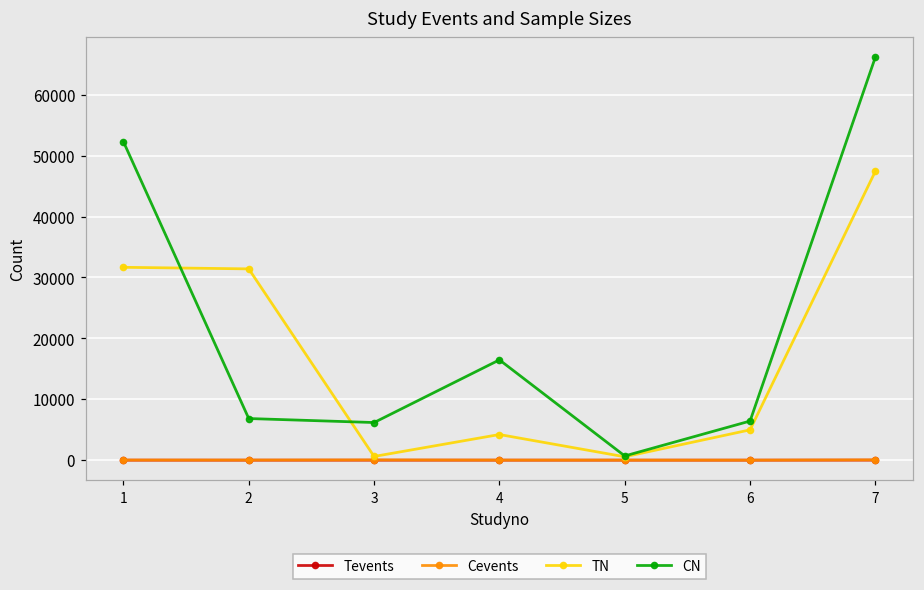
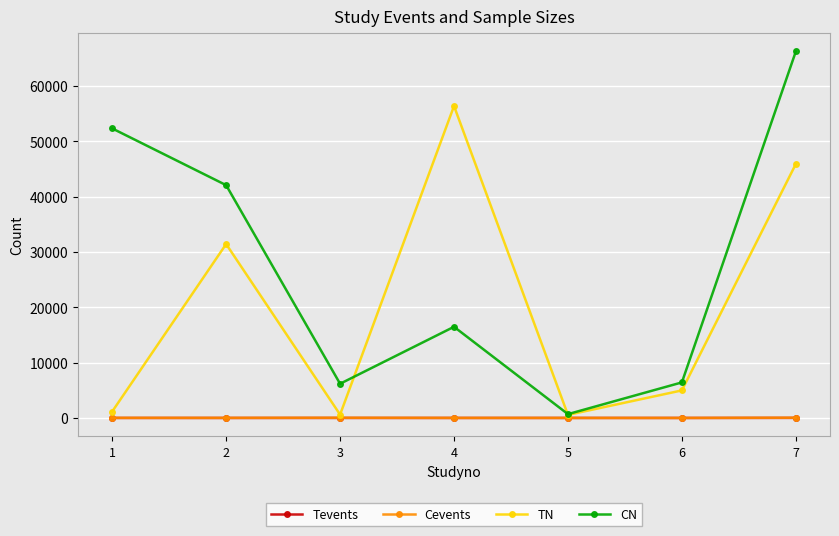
  {
    "Cevents": {
      "1": 0,
      "2": 0,
      "3": 0,
      "4": 0,
      "5": 0,
      "6": 0,
      "7": 0
    },
    "TN": {
-     "1": 32000,
+     "1": 1000,
      "2": 31000,
      "3": 1000,
-     "4": 4000,
+     "4": 56000,
      "6": 5000,
-     "7": 47000
+     "7": 46000
    },
    "CN": {
      "1": 52000,
-     "2": 7000,
+     "2": 42000,
      "3": 6000,
      "4": 16000,
      "6": 6000,
      "7": 66000
    }
  }
